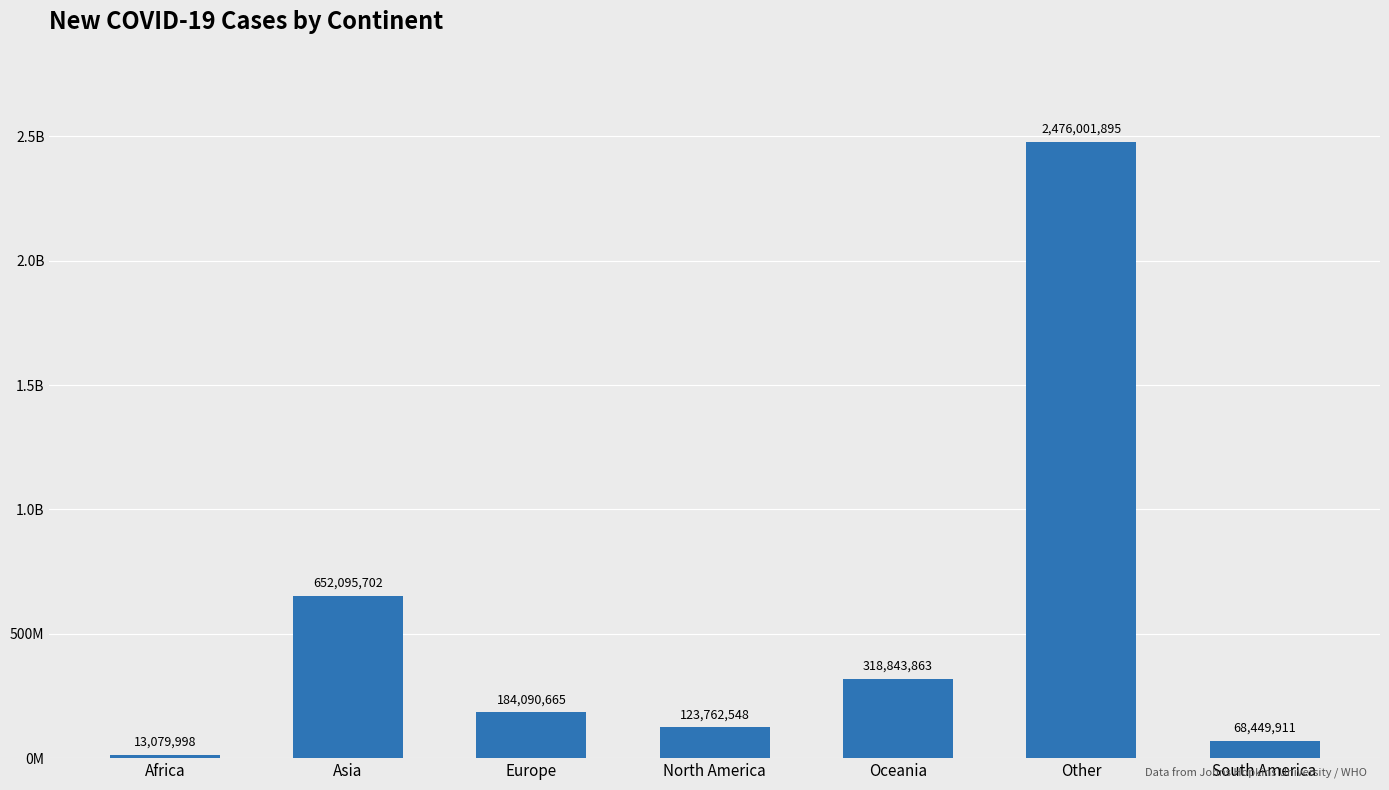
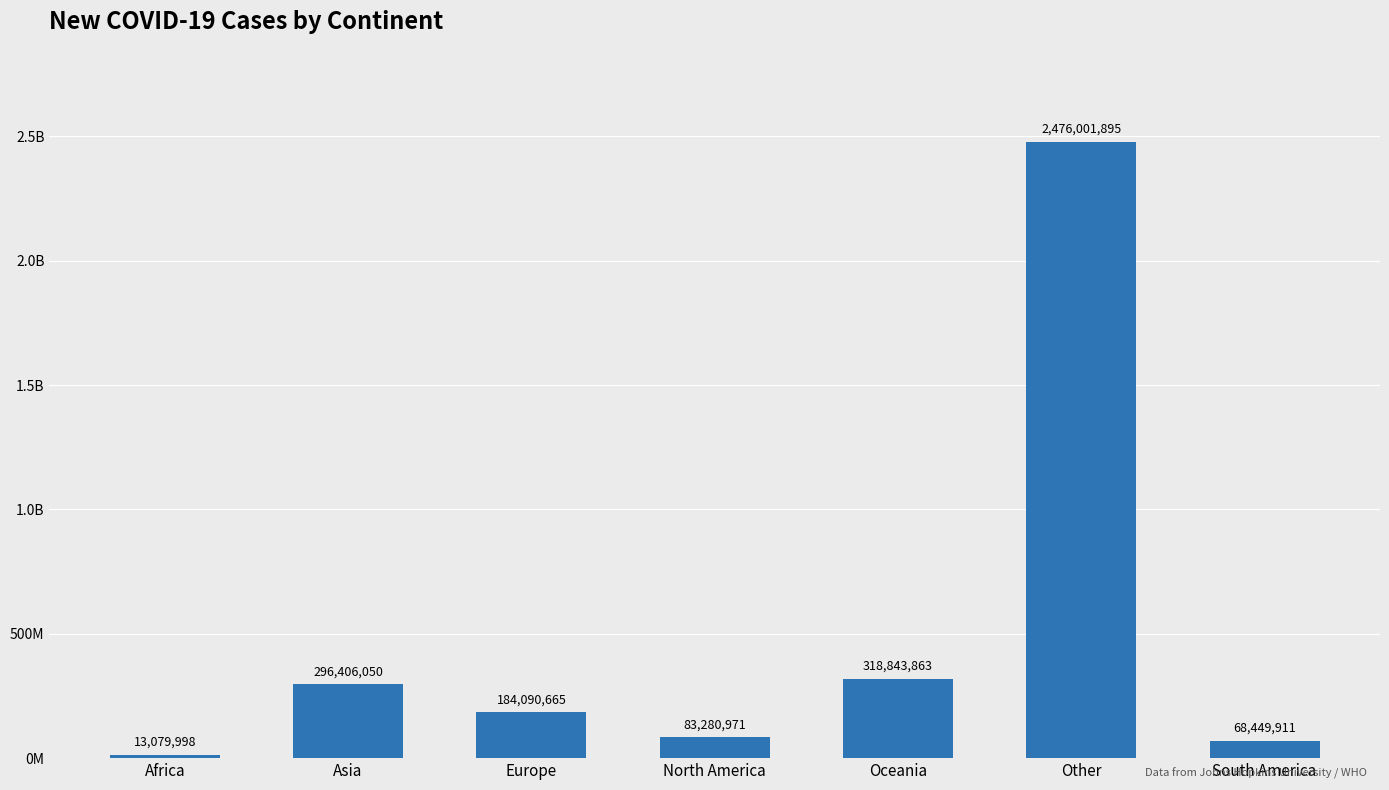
  {
    "Africa": "13,079,998",
-   "Asia": "652,095,702",
+   "Asia": "296,406,050",
    "Europe": "184,090,665",
-   "North America": "123,762,548",
+   "North America": "83,280,971",
    "Oceania": "318,843,863",
    "Other": "2,476,001,895",
    "South America": "68,449,911"
  }
